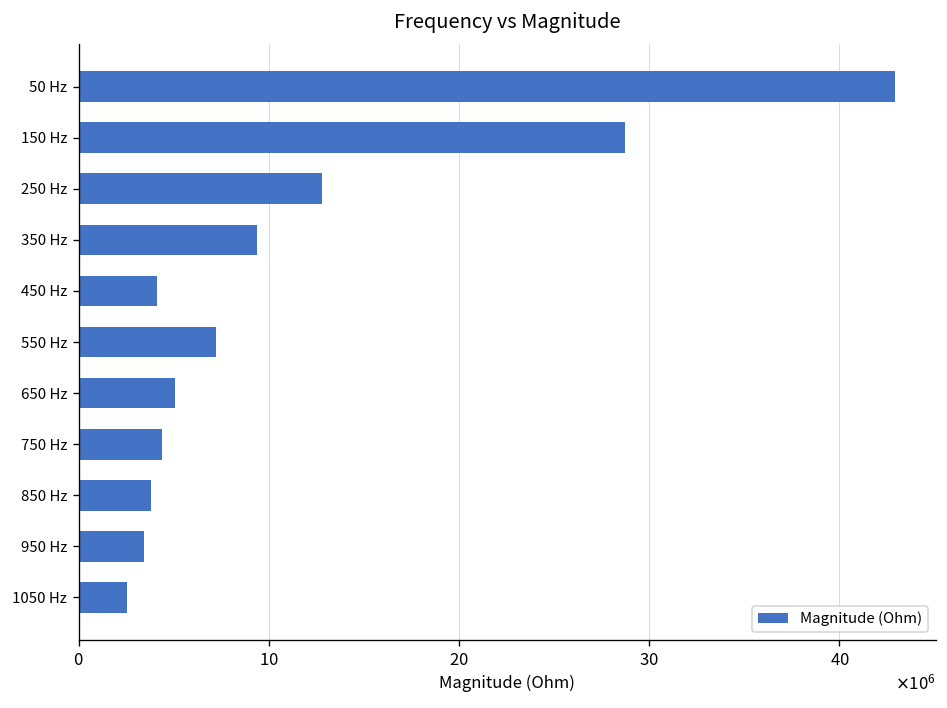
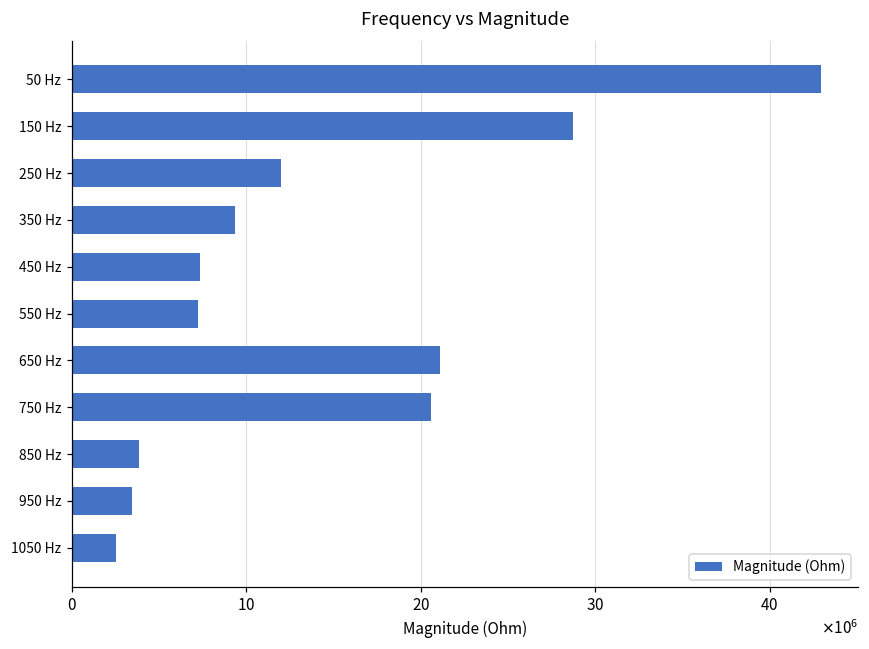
  {
    "50 Hz": 42900000,
    "150 Hz": 28700000,
-   "250 Hz": 12800000,
+   "250 Hz": 12000000,
    "350 Hz": 9400000,
-   "450 Hz": 4100000,
+   "450 Hz": 7300000,
    "550 Hz": 7200000,
-   "650 Hz": 5100000,
-   "750 Hz": 4400000,
+   "650 Hz": 21100000,
+   "750 Hz": 20600000,
    "850 Hz": 3800000,
    "950 Hz": 3500000,
    "1050 Hz": 2500000
  }
